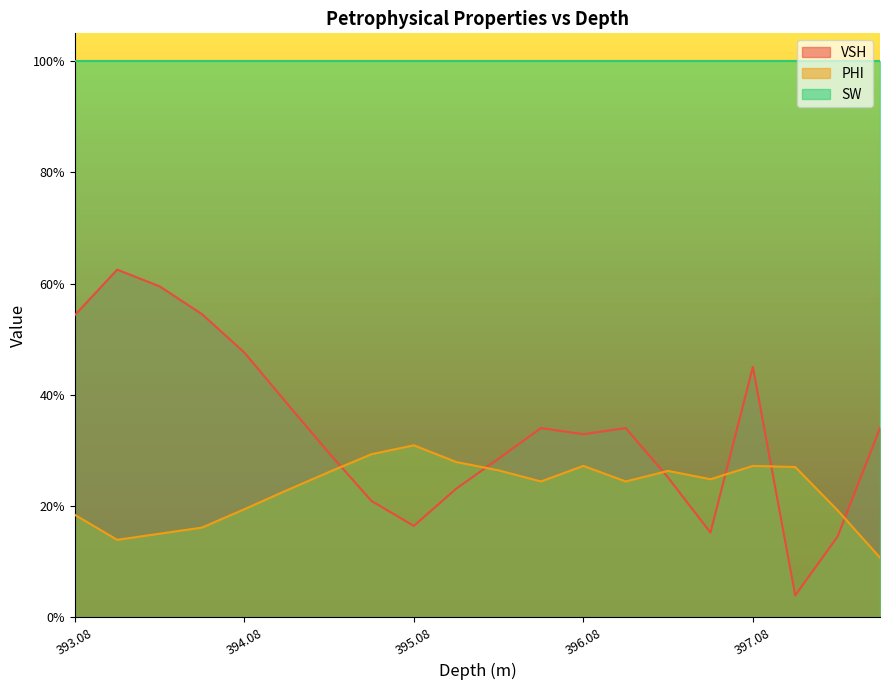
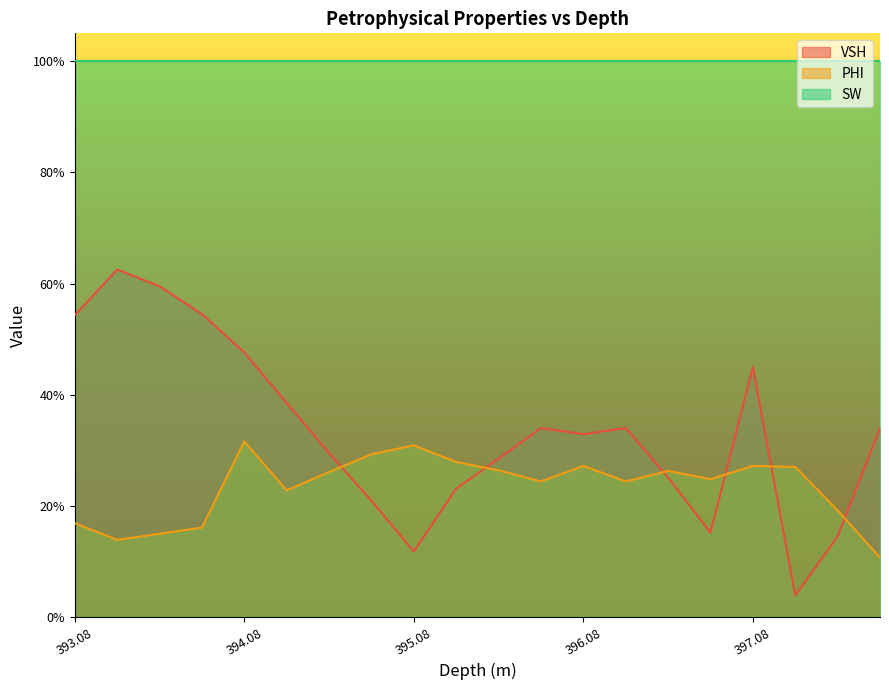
  {
    "VSH": {
      "393.08": "54%",
      "394.08": "48%",
-     "395.08": "16%",
+     "395.08": "12%",
      "396.08": "33%",
      "397.08": "45%"
    },
    "PHI": {
-     "393.08": "18%",
-     "394.08": "19%",
+     "393.08": "17%",
+     "394.08": "32%",
      "395.08": "31%",
      "396.08": "27%",
      "397.08": "27%"
    },
    "SW": {
      "393.08": "100%",
      "394.08": "100%",
      "395.08": "100%",
      "396.08": "100%",
      "397.08": "100%"
    }
  }
